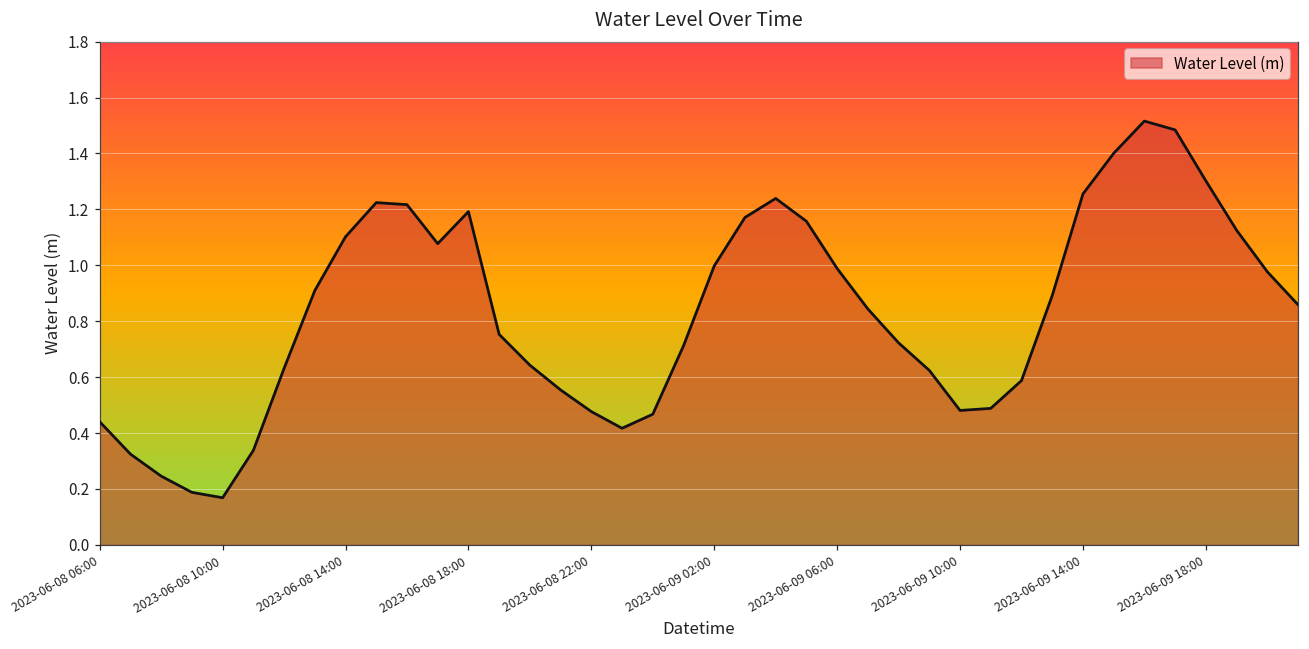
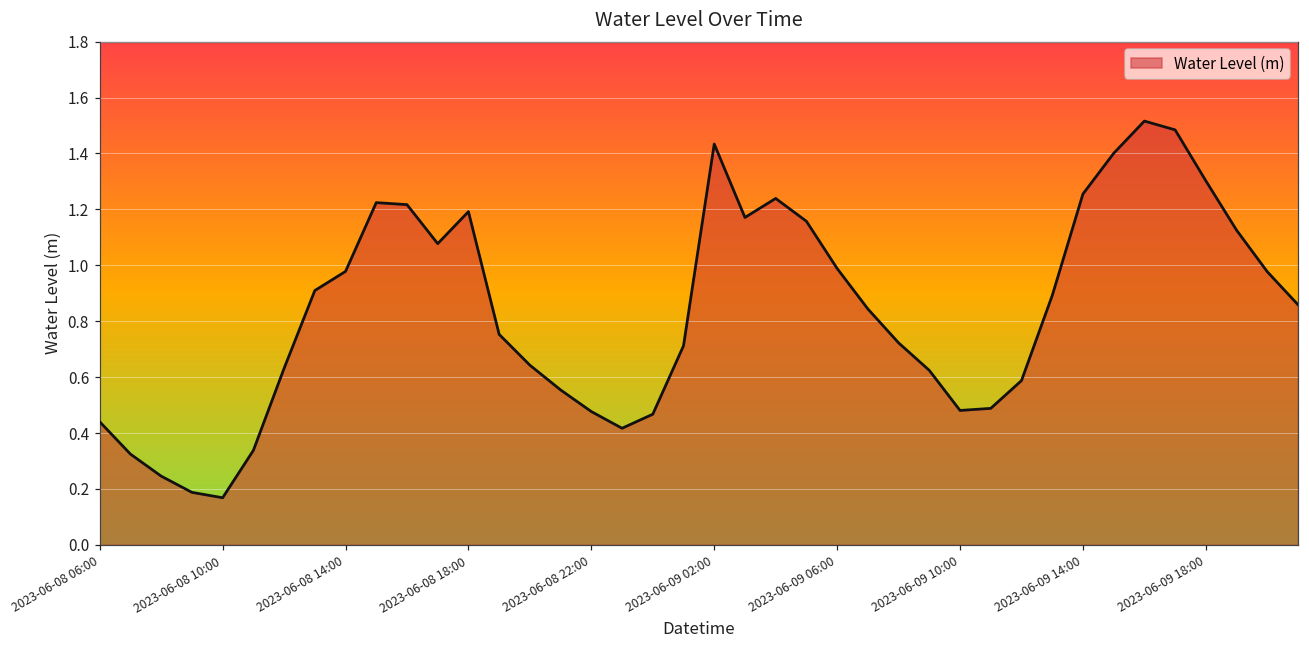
  {
    "2023-06-08 06:00": 0.44,
    "2023-06-08 10:00": 0.17,
-   "2023-06-08 14:00": 1.10,
+   "2023-06-08 14:00": 0.98,
    "2023-06-08 18:00": 1.19,
    "2023-06-08 22:00": 0.48,
-   "2023-06-09 02:00": 1.00,
+   "2023-06-09 02:00": 1.43,
    "2023-06-09 06:00": 0.99,
    "2023-06-09 10:00": 0.48,
    "2023-06-09 14:00": 1.26,
    "2023-06-09 18:00": 1.30
  }
